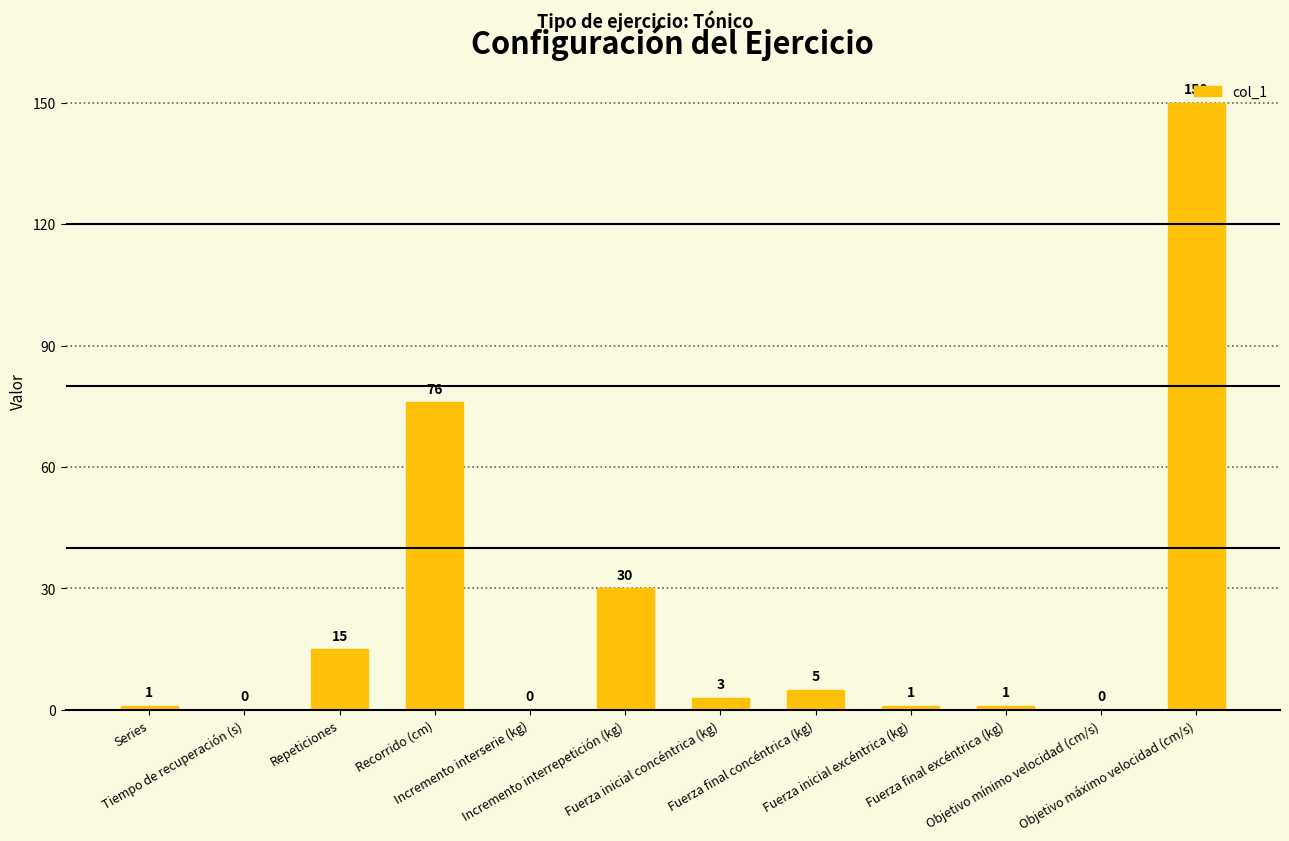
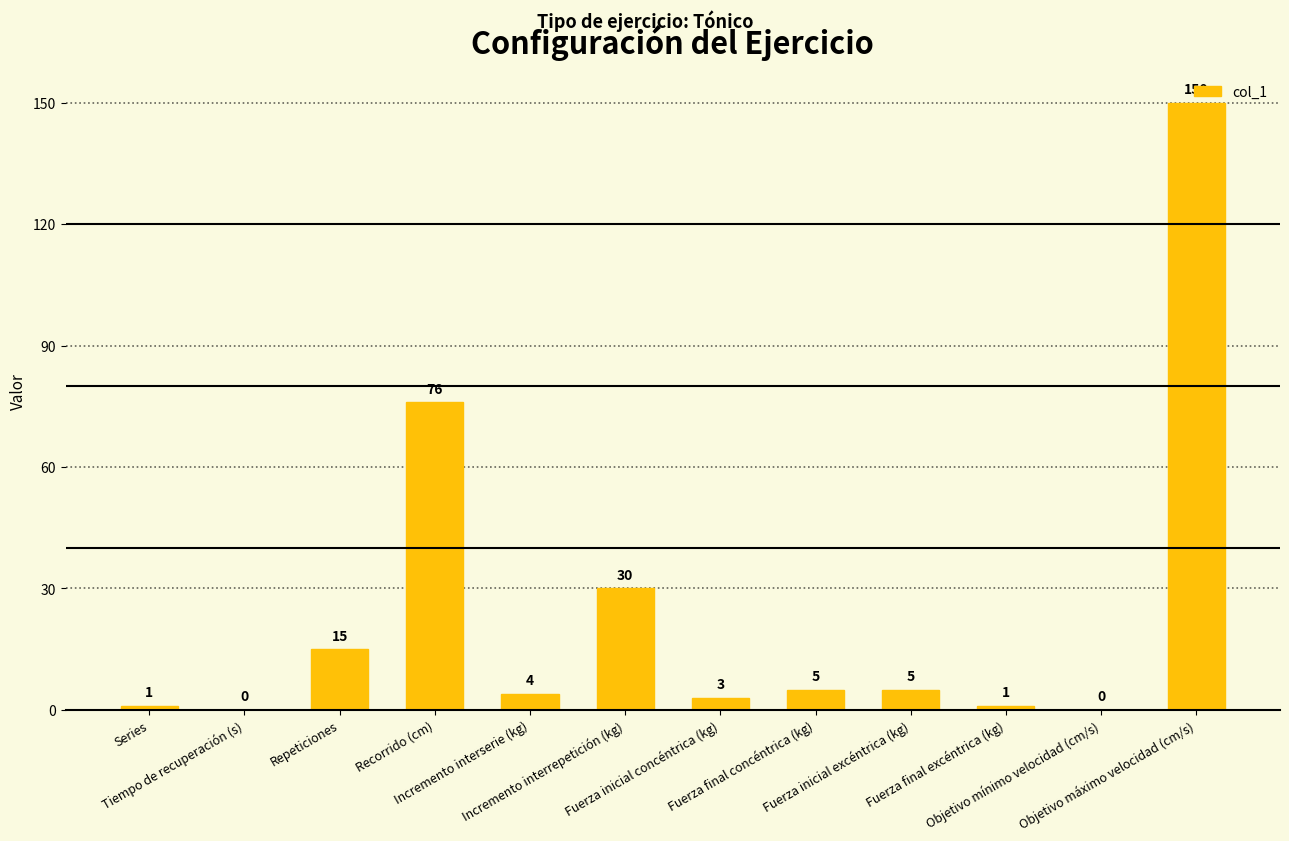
  {
    "Series": 1,
    "Tiempo de recuperación (s)": 0,
    "Repeticiones": 15,
    "Recorrido (cm)": 76,
-   "Incremento interserie (kg)": 0,
+   "Incremento interserie (kg)": 4,
    "Incremento interrepetición (kg)": 30,
    "Fuerza inicial concéntrica (kg)": 3,
    "Fuerza final concéntrica (kg)": 5,
-   "Fuerza inicial excéntrica (kg)": 1,
+   "Fuerza inicial excéntrica (kg)": 5,
    "Fuerza final excéntrica (kg)": 1,
    "Objetivo mínimo velocidad (cm/s)": 0,
    "Objetivo máximo velocidad (cm/s)": 150
  }
